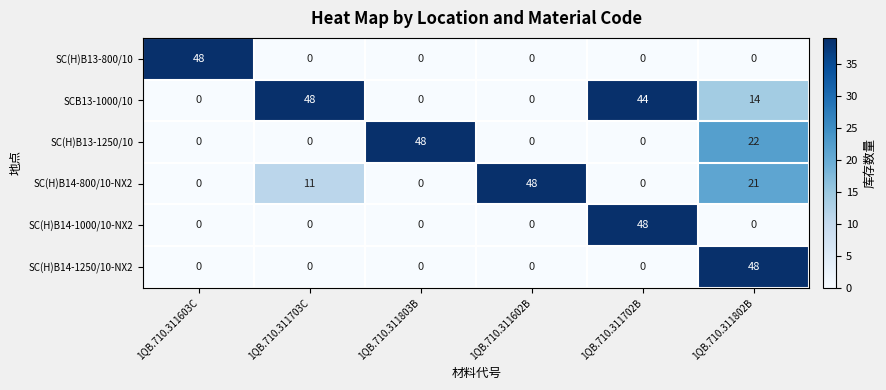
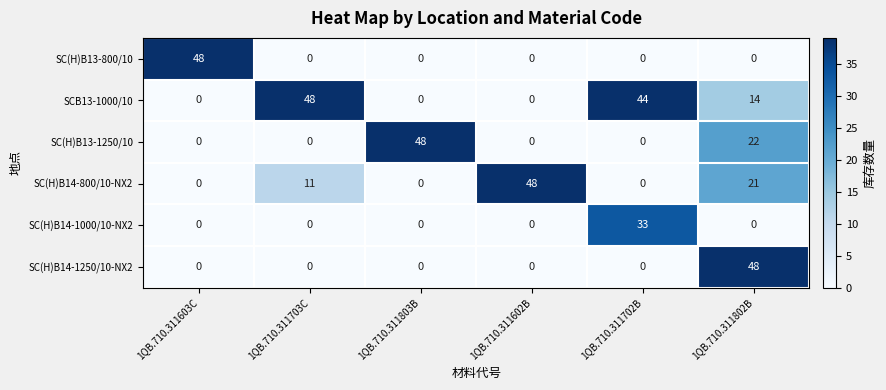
  {
    "SC(H)B13-800/10": {
      "1QB.710.311603C": 48,
      "1QB.710.311703C": 0,
      "1QB.710.311803B": 0,
      "1QB.710.311602B": 0,
      "1QB.710.311702B": 0,
      "1QB.710.311802B": 0
    },
    "SCB13-1000/10": {
      "1QB.710.311603C": 0,
      "1QB.710.311703C": 48,
      "1QB.710.311803B": 0,
      "1QB.710.311602B": 0,
      "1QB.710.311702B": 44,
      "1QB.710.311802B": 14
    },
    "SC(H)B13-1250/10": {
      "1QB.710.311603C": 0,
      "1QB.710.311703C": 0,
      "1QB.710.311803B": 48,
      "1QB.710.311602B": 0,
      "1QB.710.311702B": 0,
      "1QB.710.311802B": 22
    },
    "SC(H)B14-800/10-NX2": {
      "1QB.710.311603C": 0,
      "1QB.710.311703C": 11,
      "1QB.710.311803B": 0,
      "1QB.710.311602B": 48,
      "1QB.710.311702B": 0,
      "1QB.710.311802B": 21
    },
    "SC(H)B14-1000/10-NX2": {
      "1QB.710.311603C": 0,
      "1QB.710.311703C": 0,
      "1QB.710.311803B": 0,
      "1QB.710.311602B": 0,
-     "1QB.710.311702B": 48,
+     "1QB.710.311702B": 33,
      "1QB.710.311802B": 0
    },
    "SC(H)B14-1250/10-NX2": {
      "1QB.710.311603C": 0,
      "1QB.710.311703C": 0,
      "1QB.710.311803B": 0,
      "1QB.710.311602B": 0,
      "1QB.710.311702B": 0,
      "1QB.710.311802B": 48
    }
  }
